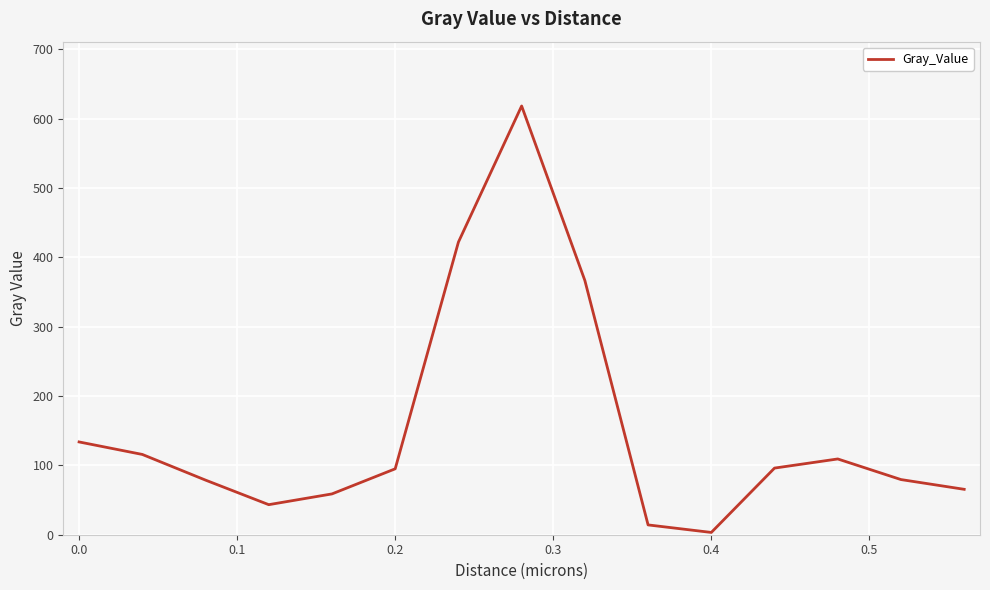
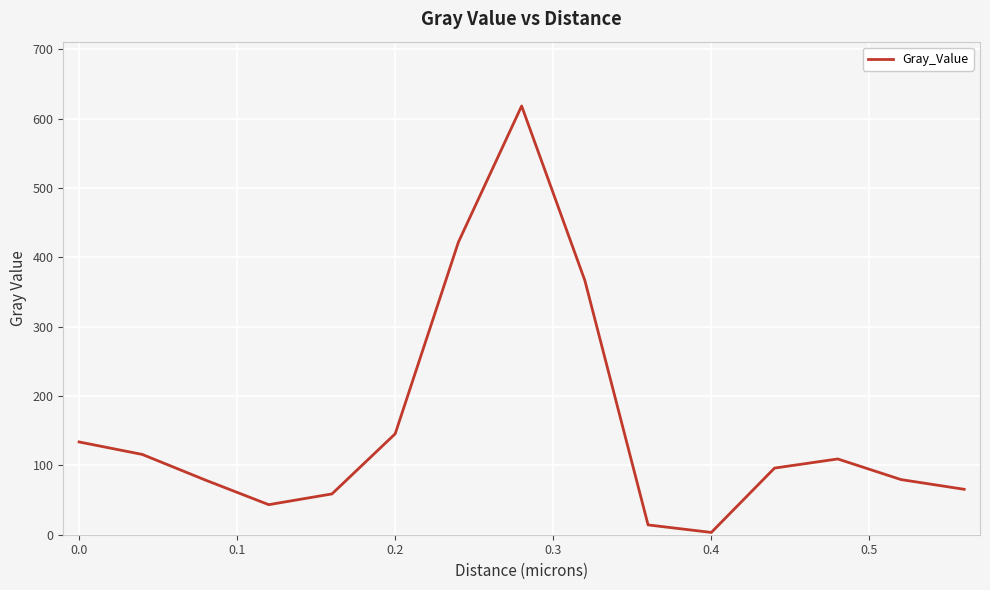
  {
    "0.0": 130,
-   "0.2": 100,
+   "0.2": 150,
    "0.4": 0
  }
